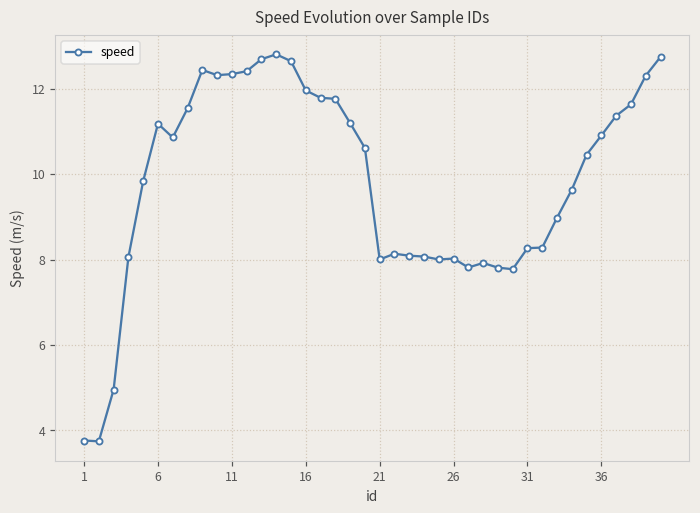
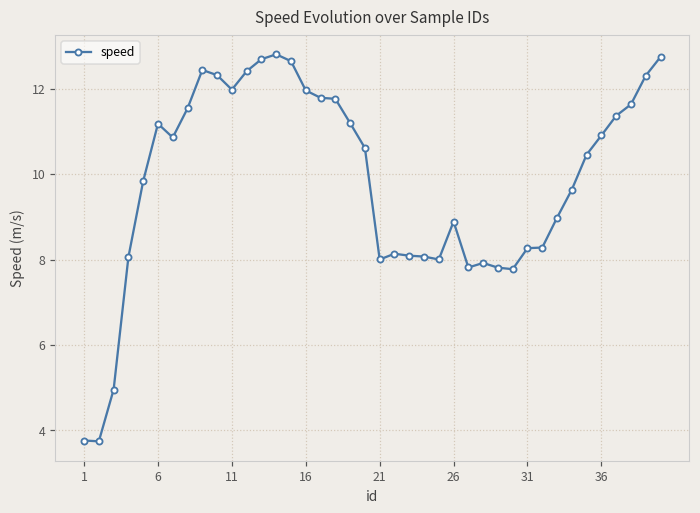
  {
    "1": 3.8,
    "6": 11.2,
-   "11": 12.3,
+   "11": 12.0,
    "16": 12.0,
    "21": 8.0,
-   "26": 8.0,
+   "26": 8.9,
    "31": 8.3,
    "36": 10.9
  }
